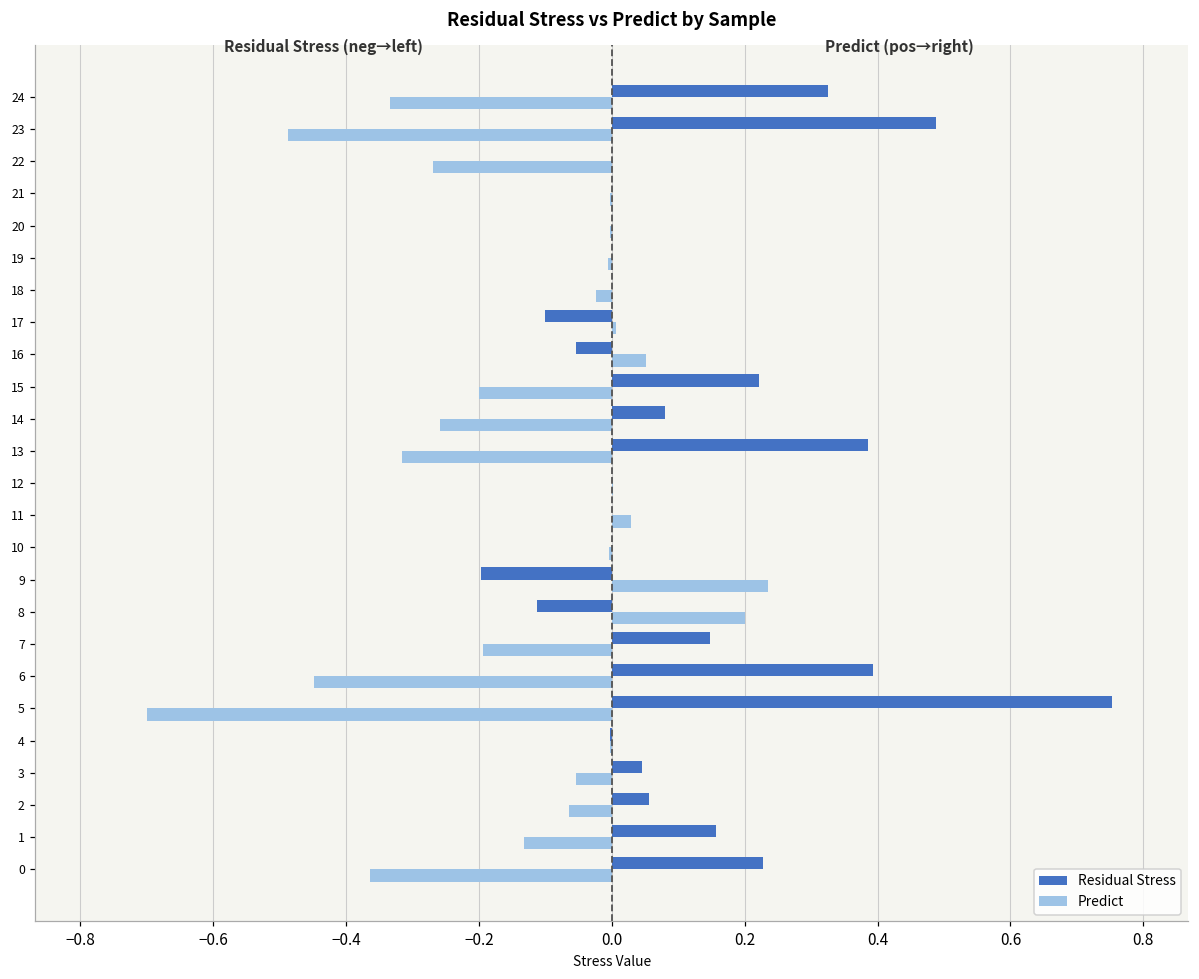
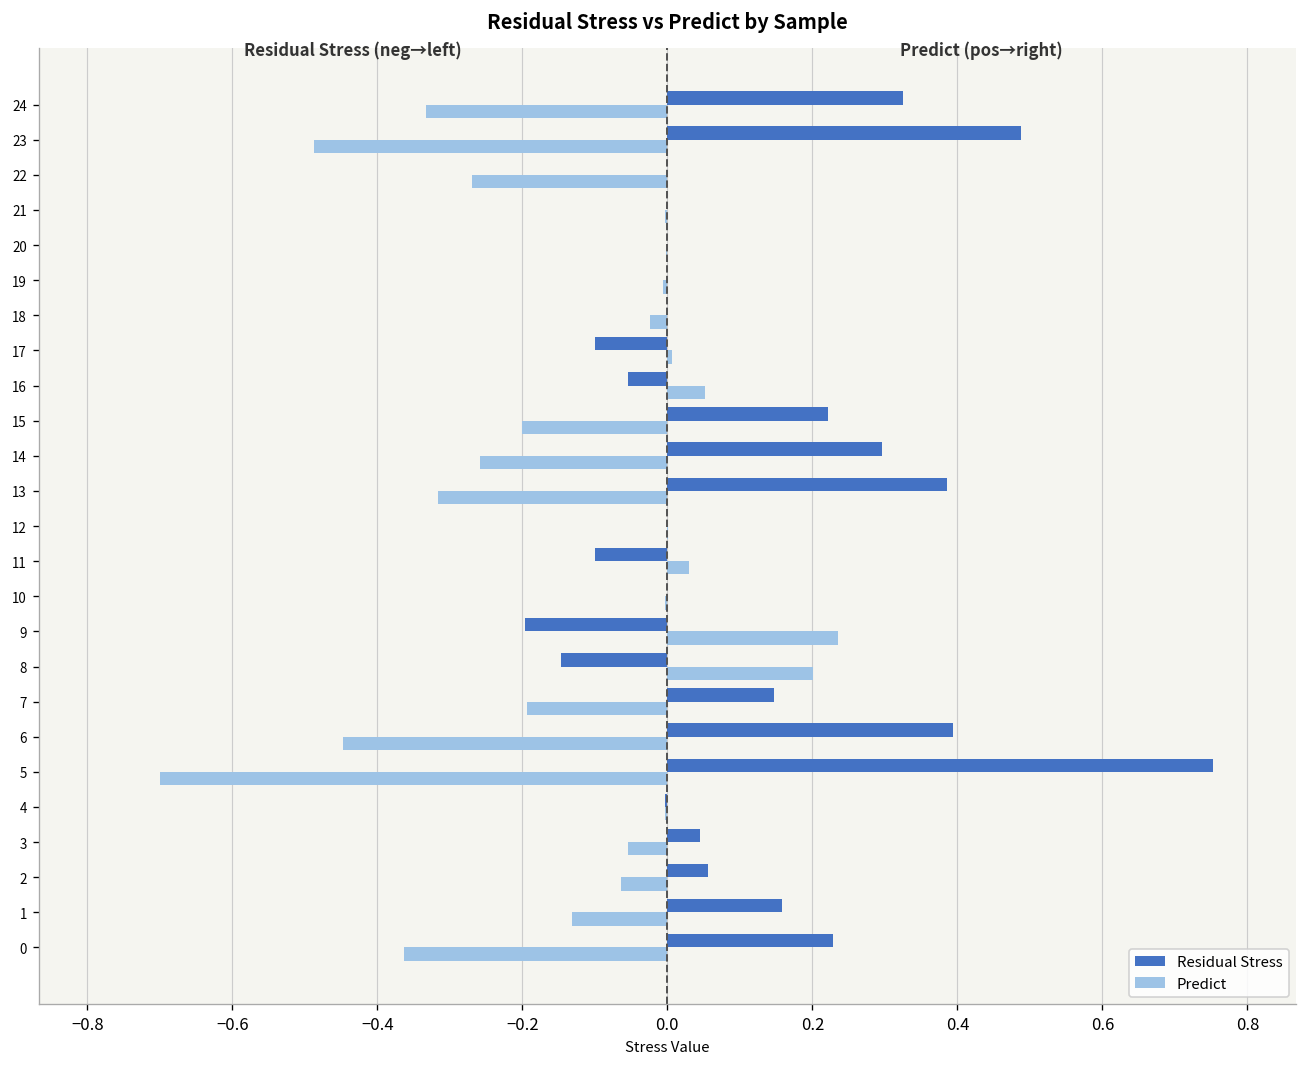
  {
    "Residual Stress": {
      "24": 0.33,
      "23": 0.49,
      "22": 0.00,
      "21": 0.00,
      "20": 0.00,
      "19": 0.00,
      "18": 0.00,
      "17": -0.10,
      "16": -0.05,
      "15": 0.22,
-     "14": 0.08,
+     "14": 0.30,
      "13": 0.39,
      "12": 0.00,
-     "11": 0.00,
+     "11": -0.10,
      "10": 0.00,
      "9": -0.20,
-     "8": -0.11,
+     "8": -0.15,
      "7": 0.15,
      "6": 0.39,
      "5": 0.75,
      "3": 0.05,
      "2": 0.06,
      "1": 0.16,
      "0": 0.23
    },
    "Predict": {
      "24": -0.33,
      "23": -0.49,
      "22": -0.27,
      "19": -0.01,
      "18": -0.02,
      "17": 0.01,
      "16": 0.05,
      "15": -0.20,
      "14": -0.26,
      "13": -0.32,
      "11": 0.03,
      "9": 0.24,
      "8": 0.20,
      "7": -0.19,
      "6": -0.45,
      "5": -0.70,
      "3": -0.05,
      "2": -0.06,
      "1": -0.13,
      "0": -0.36
    }
  }
